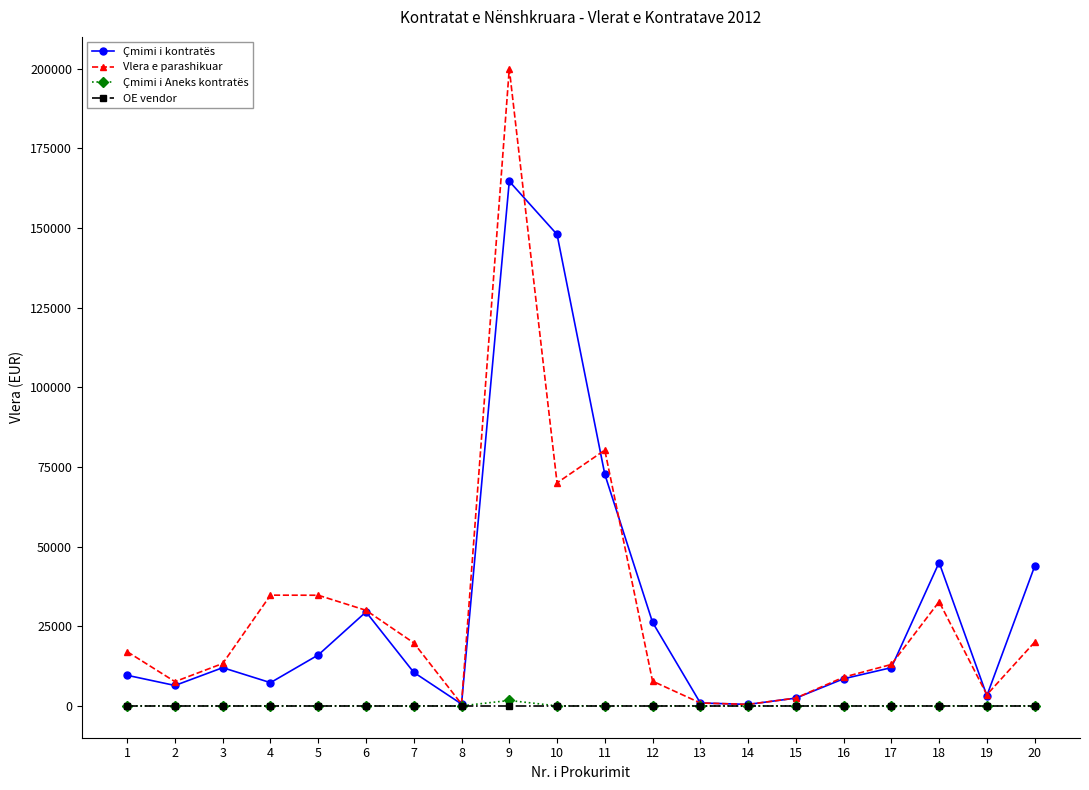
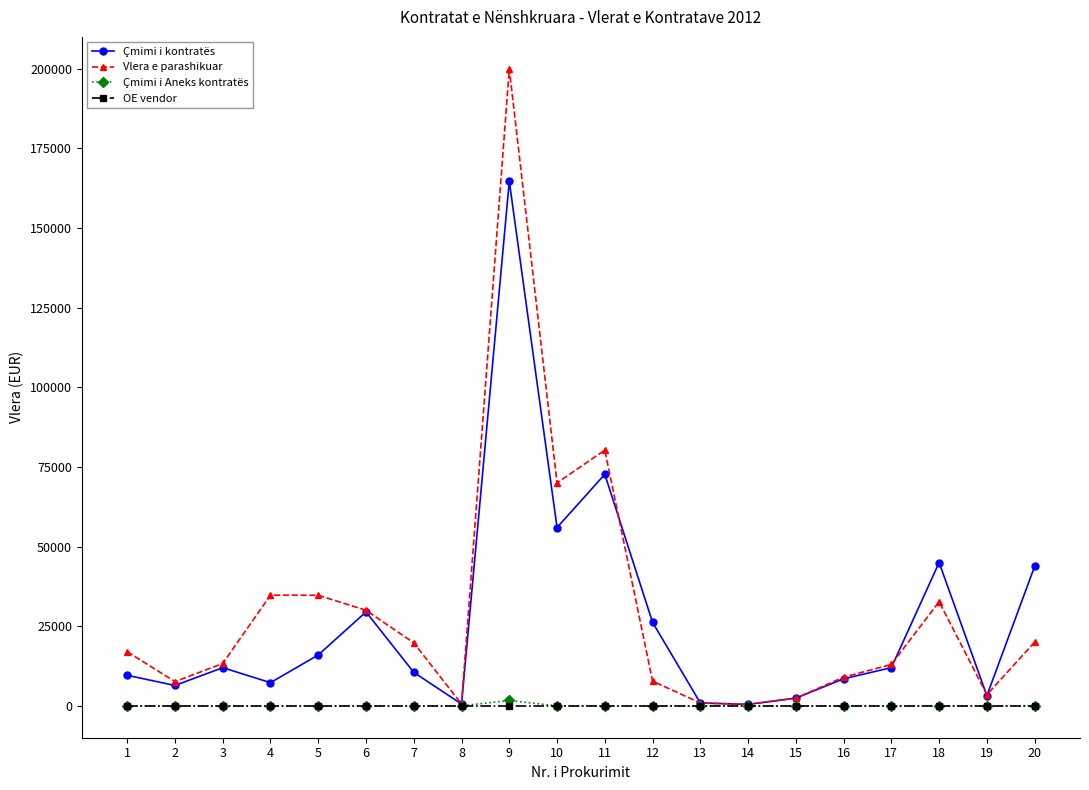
  {
    "Çmimi i kontratës": {
      "1": 10000,
      "2": 6000,
      "3": 12000,
      "4": 7000,
      "5": 16000,
      "7": 11000,
      "9": 165000,
-     "10": 148000,
+     "10": 56000,
      "11": 73000,
      "12": 26000,
      "17": 12000,
      "18": 45000,
      "20": 44000
    },
    "Vlera e parashikuar": {
      "1": 17000,
      "2": 8000,
      "3": 13000,
      "4": 35000,
      "5": 35000,
      "7": 20000,
      "9": 200000,
      "10": 70000,
      "11": 80000,
      "12": 8000,
      "17": 13000,
      "18": 33000,
      "20": 20000
    },
    "Çmimi i Aneks kontratës": {
      "9": 2000
    },
    "OE vendor": {
      "9": 0
    }
  }
